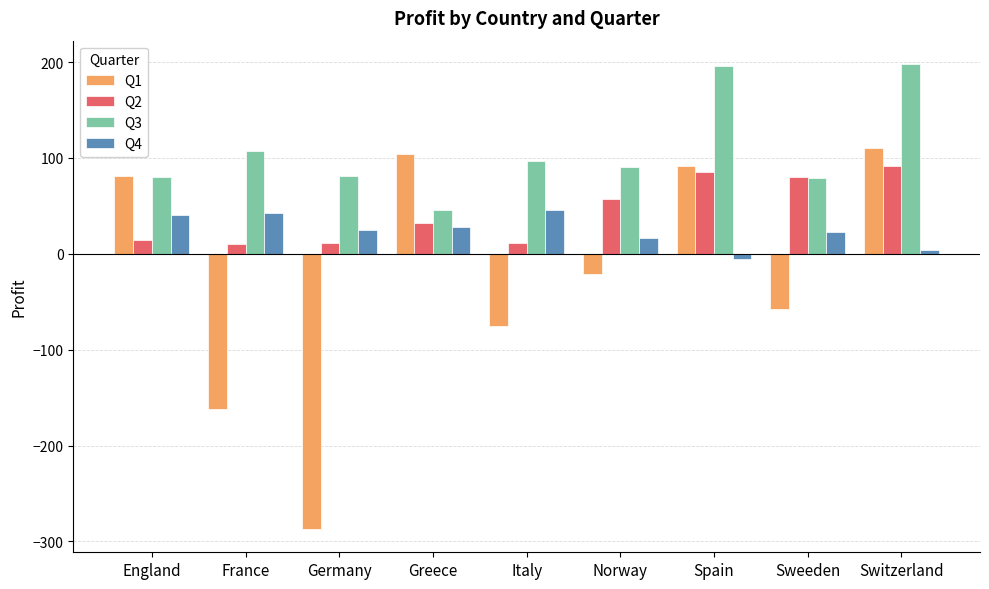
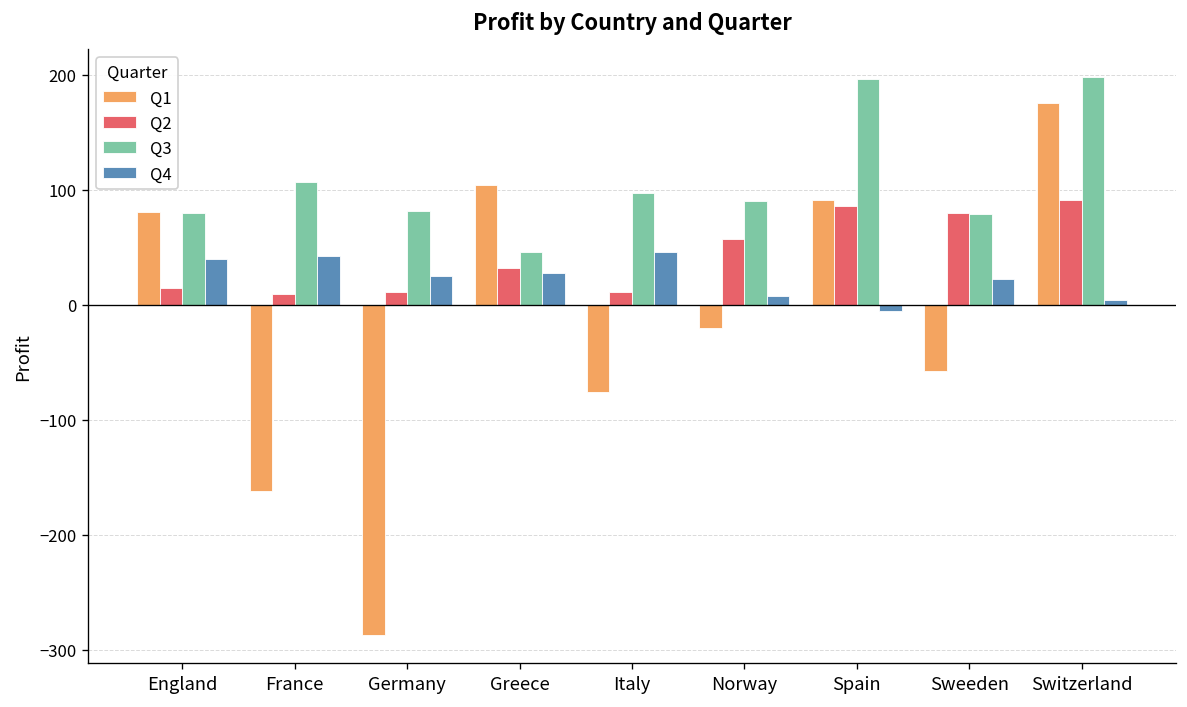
  {
    "Q1": {
      "England": 80,
      "France": -160,
      "Germany": -290,
      "Greece": 100,
      "Italy": -80,
      "Norway": -20,
      "Spain": 90,
      "Sweeden": -60,
-     "Switzerland": 110
+     "Switzerland": 180
    },
    "Q2": {
      "England": 10,
      "France": 10,
      "Germany": 10,
      "Greece": 30,
      "Italy": 10,
      "Norway": 60,
      "Spain": 90,
      "Sweeden": 80,
      "Switzerland": 90
    },
    "Q3": {
      "England": 80,
      "France": 110,
      "Germany": 80,
      "Greece": 50,
      "Italy": 100,
      "Norway": 90,
      "Spain": 200,
      "Sweeden": 80,
      "Switzerland": 200
    },
    "Q4": {
      "England": 40,
      "France": 40,
      "Germany": 20,
      "Greece": 30,
      "Italy": 50,
-     "Norway": 20,
+     "Norway": 10,
      "Spain": -10,
      "Sweeden": 20,
      "Switzerland": 0
    }
  }
